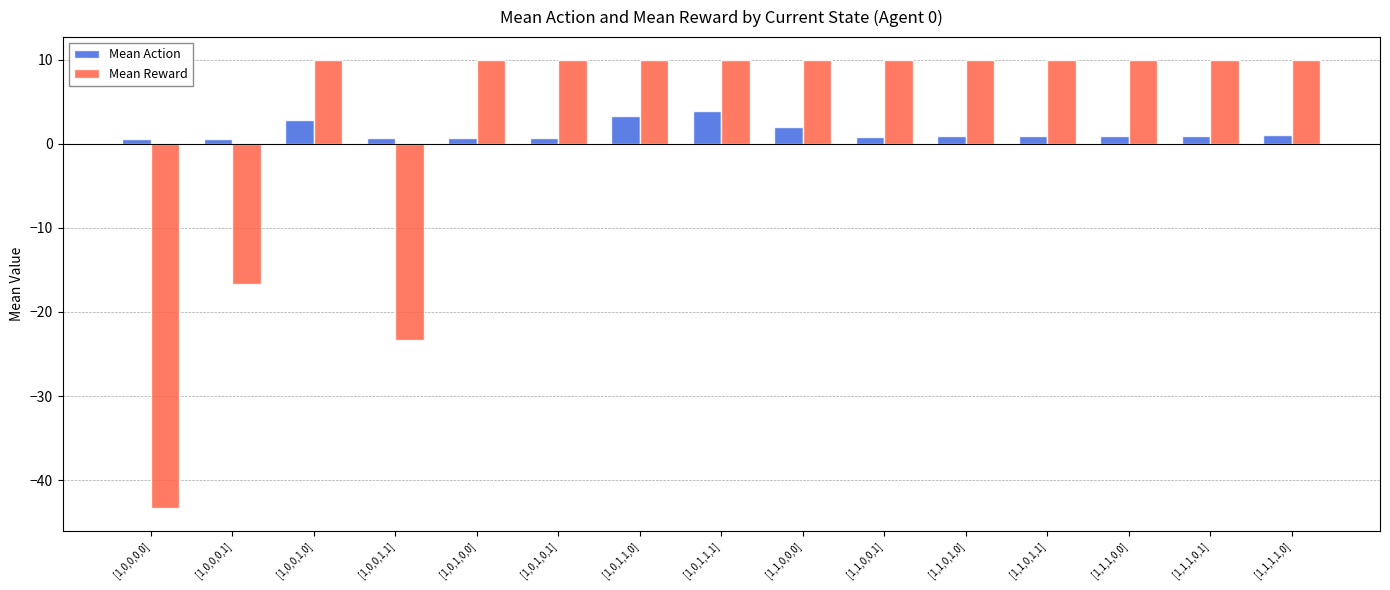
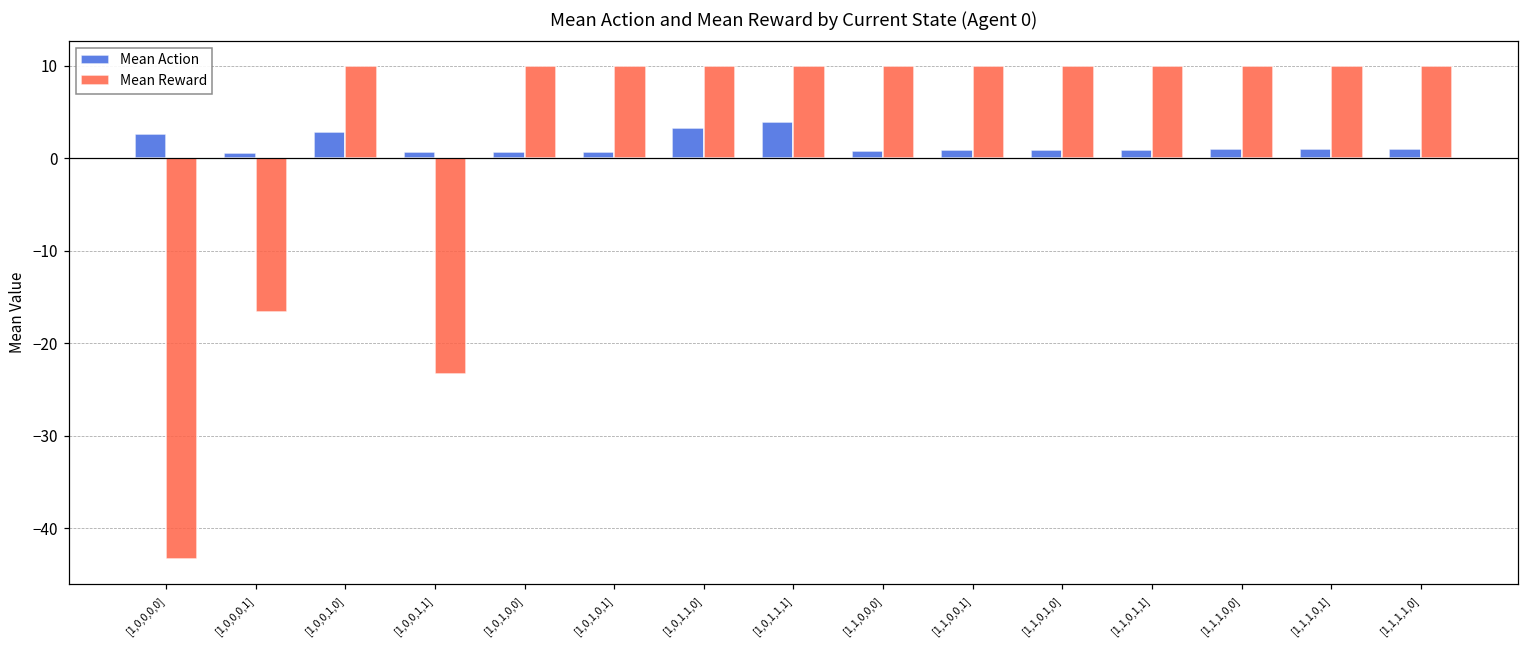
  {
    "Mean Action": {
-     "[1,0,0,0,0]": 1,
+     "[1,0,0,0,0]": 3,
      "[1,0,0,0,1]": 1,
      "[1,0,0,1,0]": 3,
      "[1,0,0,1,1]": 1,
      "[1,0,1,0,0]": 1,
      "[1,0,1,0,1]": 1,
      "[1,0,1,1,0]": 3,
      "[1,0,1,1,1]": 4,
-     "[1,1,0,0,0]": 2,
+     "[1,1,0,0,0]": 1,
      "[1,1,0,0,1]": 1,
      "[1,1,0,1,0]": 1,
      "[1,1,0,1,1]": 1,
      "[1,1,1,0,0]": 1,
      "[1,1,1,0,1]": 1,
      "[1,1,1,1,0]": 1
    },
    "Mean Reward": {
      "[1,0,0,0,0]": -43,
      "[1,0,0,0,1]": -17,
      "[1,0,0,1,0]": 10,
      "[1,0,0,1,1]": -23,
      "[1,0,1,0,0]": 10,
      "[1,0,1,0,1]": 10,
      "[1,0,1,1,0]": 10,
      "[1,0,1,1,1]": 10,
      "[1,1,0,0,0]": 10,
      "[1,1,0,0,1]": 10,
      "[1,1,0,1,0]": 10,
      "[1,1,0,1,1]": 10,
      "[1,1,1,0,0]": 10,
      "[1,1,1,0,1]": 10,
      "[1,1,1,1,0]": 10
    }
  }
